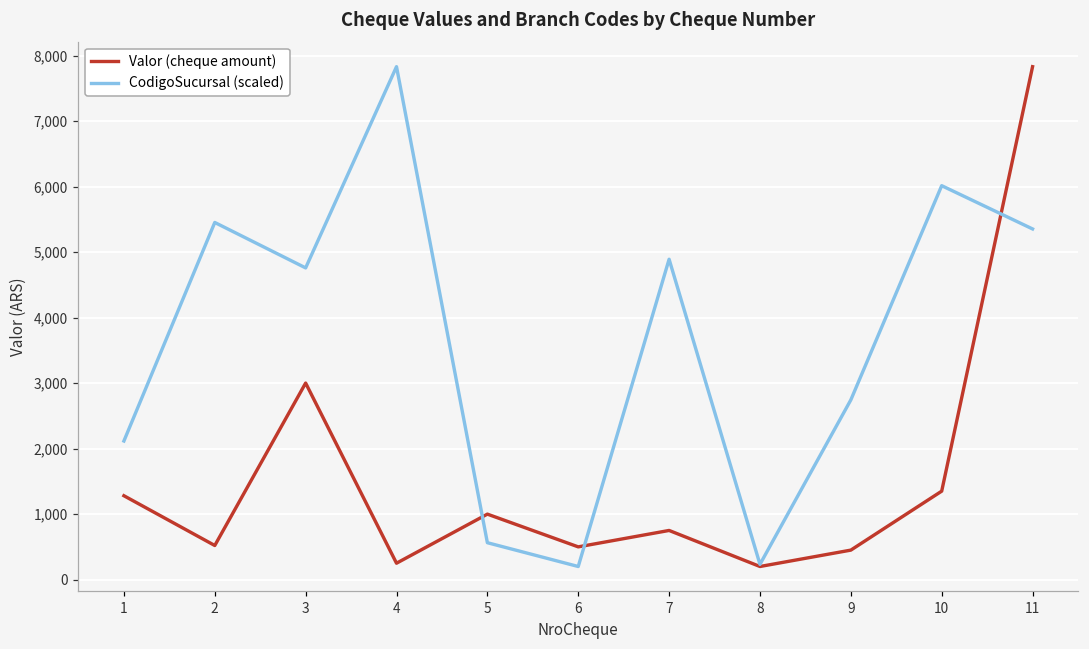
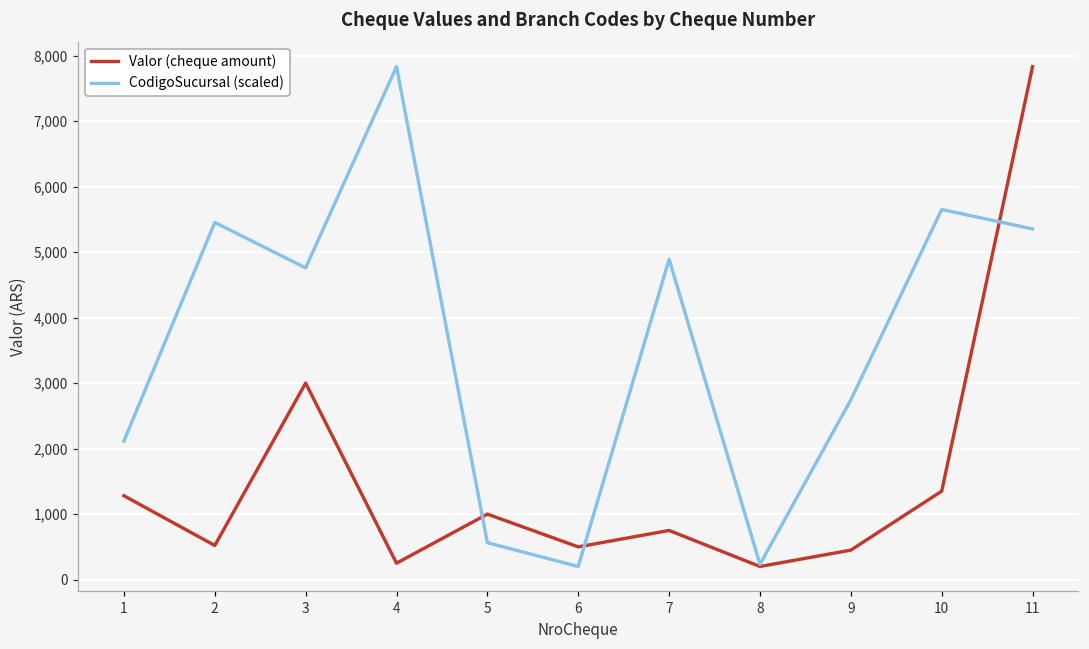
  {
    "Valor (cheque amount)": {
      "1": "1,300",
      "2": "500",
      "3": "3,000",
      "4": "300",
      "5": "1,000",
      "6": "500",
      "7": "800",
      "9": "500",
      "10": "1,400",
      "11": "7,800"
    },
    "CodigoSucursal (scaled)": {
      "1": "2,100",
      "2": "5,500",
      "3": "4,800",
      "4": "7,800",
      "5": "600",
      "6": "200",
      "7": "4,900",
      "9": "2,700",
-     "10": "6,000",
+     "10": "5,700",
      "11": "5,400"
    }
  }
